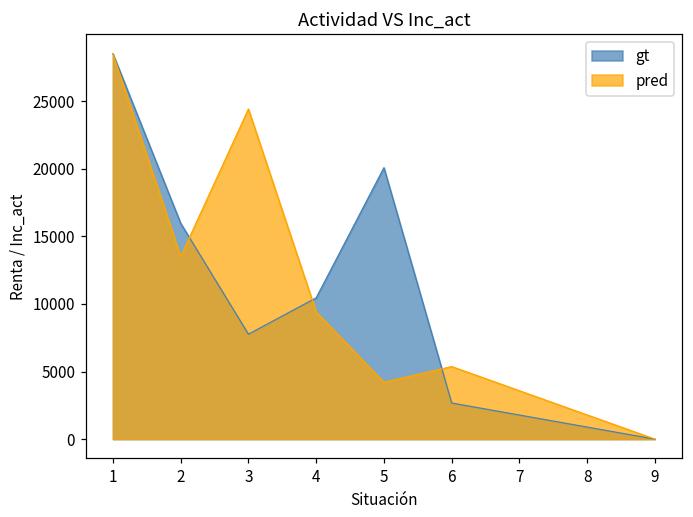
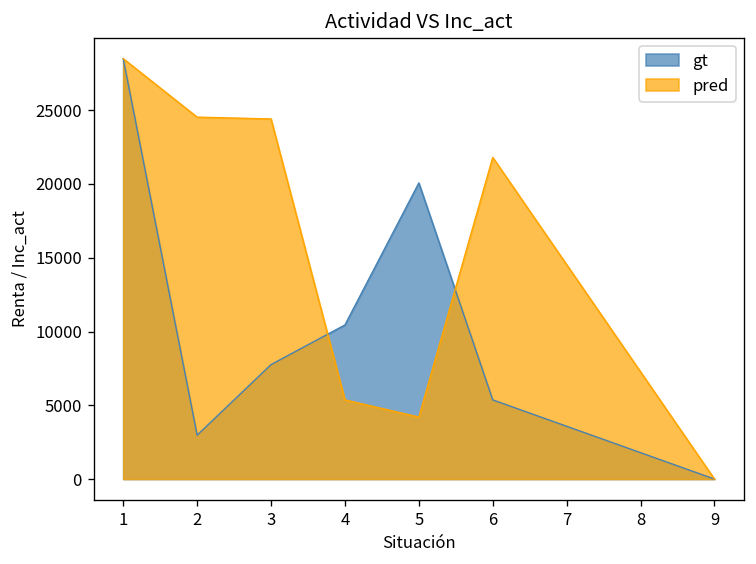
  {
    "gt": {
-     "2": 16000,
+     "2": 3000,
      "3": 7800,
      "4": 10400,
      "5": 20100,
-     "6": 2700
+     "6": 5400
    },
    "pred": {
-     "2": 13500,
+     "2": 24500,
      "3": 24400,
-     "4": 9400,
+     "4": 5400,
      "5": 4200,
-     "6": 5400
+     "6": 21800
    }
  }
